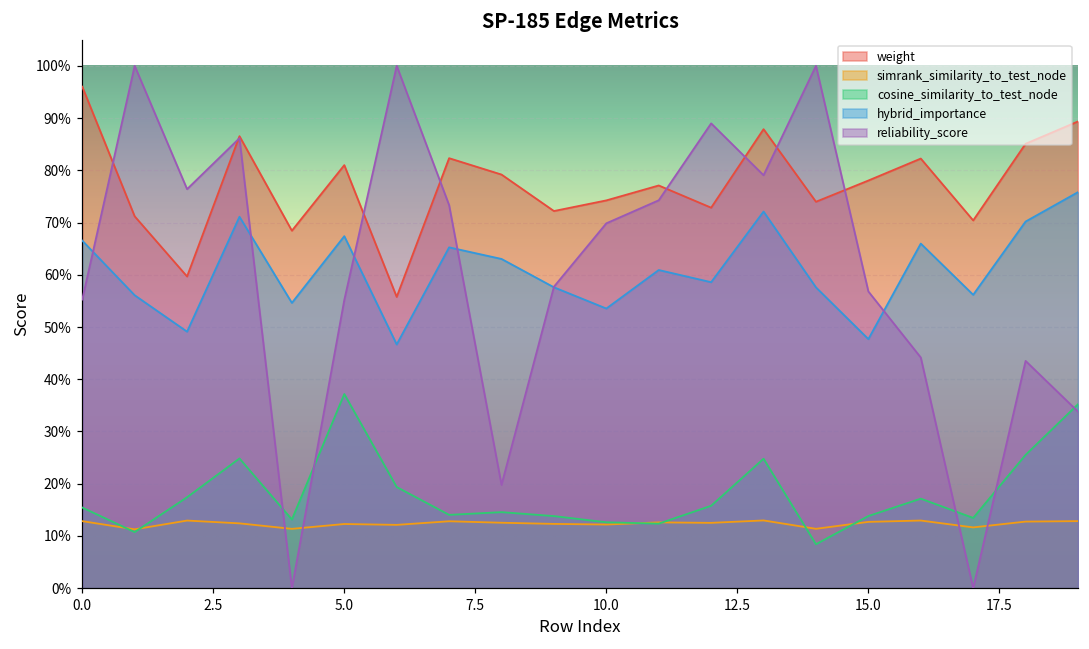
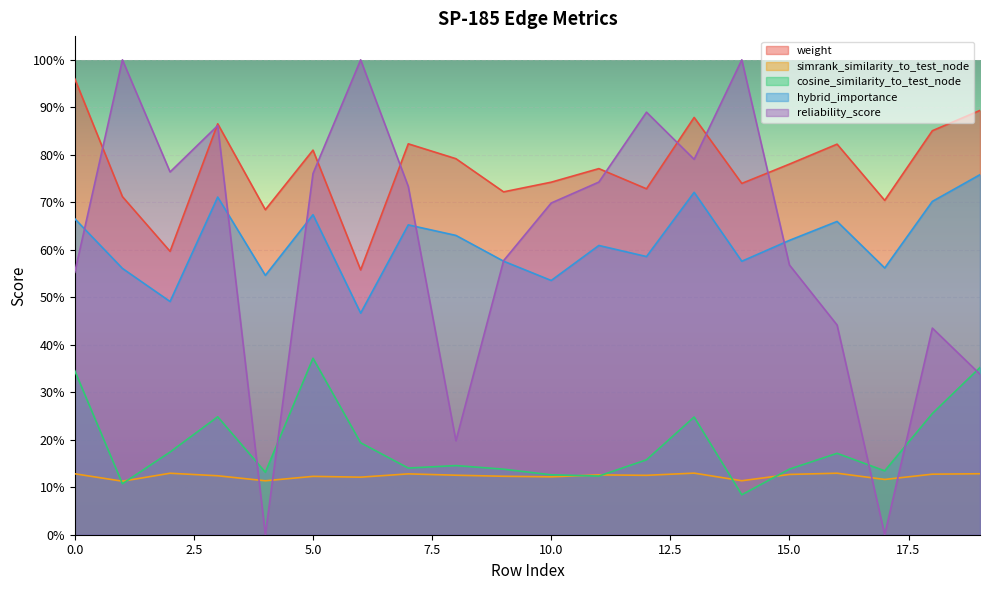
  {
    "weight": {
      "0.0": "96%",
      "5.0": "81%",
      "10.0": "74%",
      "15.0": "78%"
    },
    "simrank_similarity_to_test_node": {
      "0.0": "13%",
      "5.0": "12%",
      "15.0": "13%"
    },
    "cosine_similarity_to_test_node": {
-     "0.0": "15%",
+     "0.0": "35%",
      "5.0": "37%",
      "15.0": "14%"
    },
    "hybrid_importance": {
      "0.0": "67%",
      "5.0": "67%",
      "10.0": "54%",
-     "15.0": "48%"
+     "15.0": "62%"
    },
    "reliability_score": {
      "0.0": "55%",
-     "5.0": "55%",
+     "5.0": "76%",
      "10.0": "70%",
      "15.0": "57%"
    }
  }
